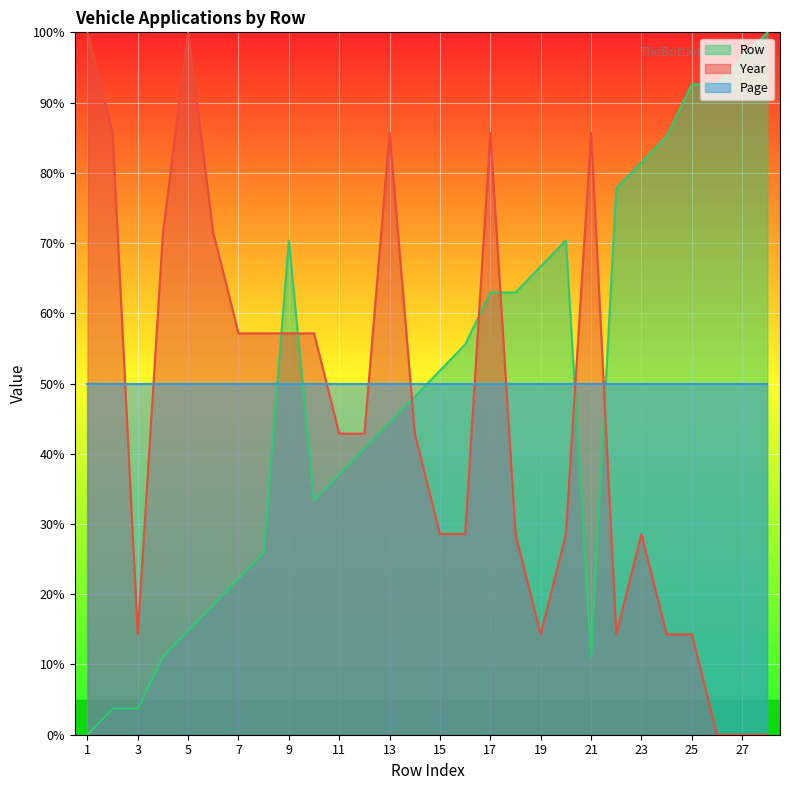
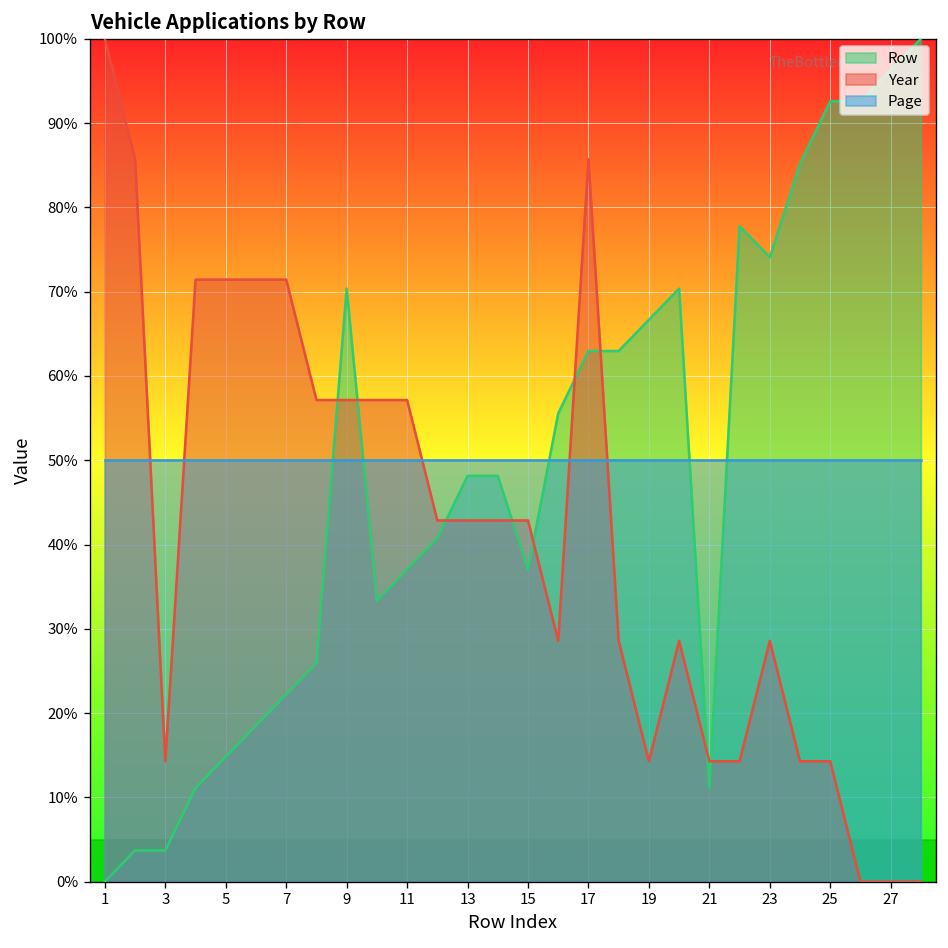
  {
    "Row": {
      "5": "15%",
      "7": "22%",
      "9": "70%",
      "11": "37%",
-     "13": "44%",
-     "15": "52%",
+     "13": "48%",
+     "15": "37%",
      "17": "63%",
      "19": "67%",
      "21": "11%",
-     "23": "81%",
+     "23": "74%",
      "25": "93%"
    },
    "Year": {
      "1": "100%",
      "3": "14%",
-     "5": "100%",
-     "7": "57%",
+     "5": "71%",
+     "7": "71%",
      "9": "57%",
-     "11": "43%",
-     "13": "86%",
-     "15": "29%",
+     "11": "57%",
+     "13": "43%",
+     "15": "43%",
      "17": "86%",
      "19": "14%",
-     "21": "86%",
+     "21": "14%",
      "23": "29%",
      "25": "14%"
    },
    "Page": {
      "1": "50%",
      "3": "50%",
      "5": "50%",
      "7": "50%",
      "9": "50%",
      "11": "50%",
      "13": "50%",
      "15": "50%",
      "17": "50%",
      "19": "50%",
      "21": "50%",
      "23": "50%",
      "25": "50%",
      "27": "50%"
    }
  }
